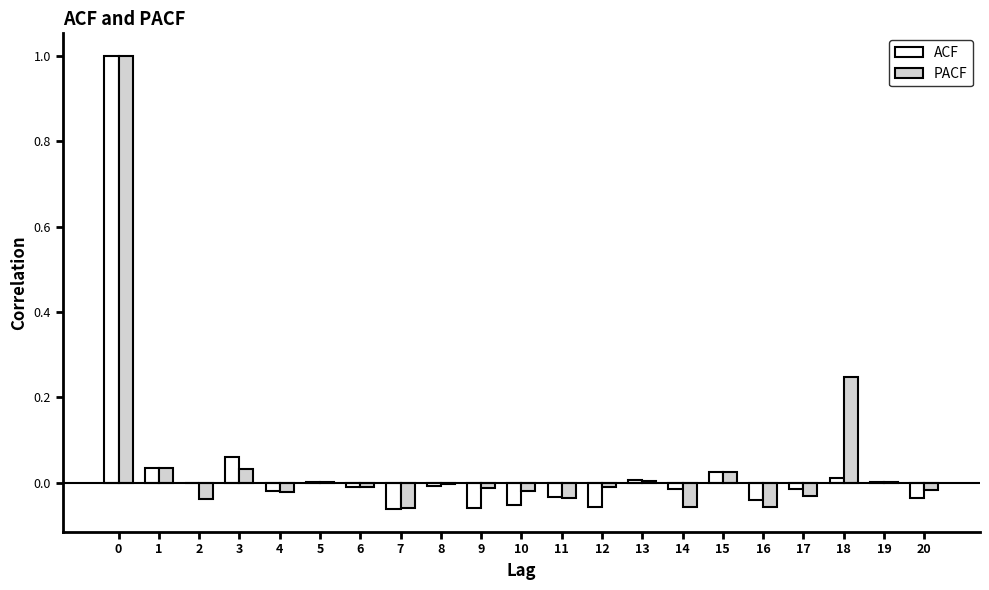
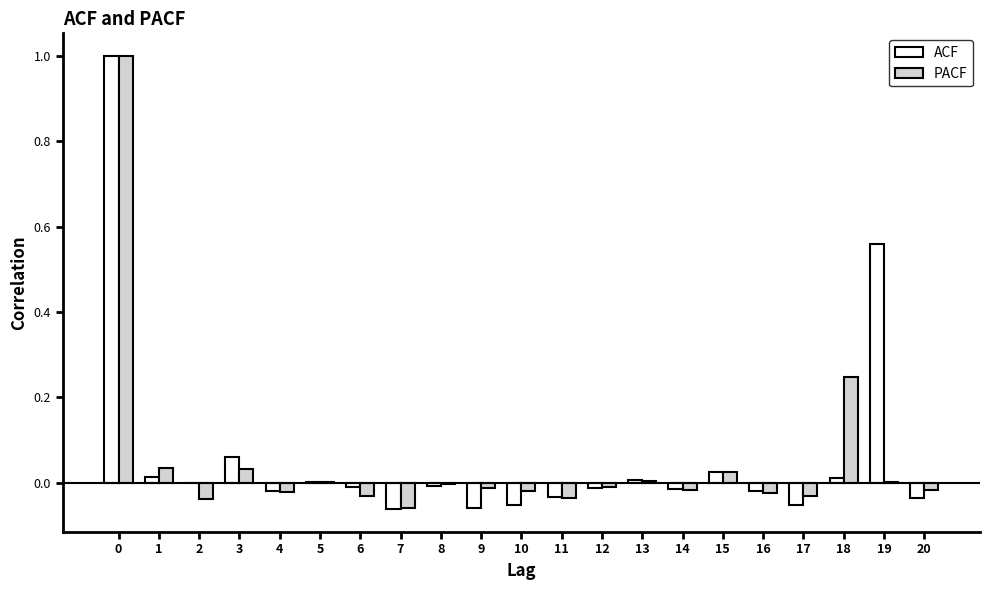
  {
    "ACF": {
      "0": 1.00,
-     "1": 0.03,
+     "1": 0.01,
      "3": 0.06,
      "4": -0.02,
      "6": -0.01,
      "7": -0.06,
      "8": -0.01,
      "9": -0.06,
      "10": -0.05,
      "11": -0.03,
-     "12": -0.06,
+     "12": -0.01,
      "13": 0.01,
      "14": -0.01,
      "15": 0.03,
-     "16": -0.04,
-     "17": -0.01,
+     "16": -0.02,
+     "17": -0.05,
      "18": 0.01,
-     "19": 0.00,
+     "19": 0.56,
      "20": -0.04
    },
    "PACF": {
      "0": 1.00,
      "1": 0.03,
      "2": -0.04,
      "3": 0.03,
      "4": -0.02,
-     "6": -0.01,
+     "6": -0.03,
      "7": -0.06,
      "9": -0.01,
      "10": -0.02,
      "11": -0.03,
      "12": -0.01,
-     "14": -0.06,
+     "14": -0.02,
      "15": 0.02,
-     "16": -0.06,
+     "16": -0.02,
      "17": -0.03,
      "18": 0.25,
      "20": -0.02
    }
  }
